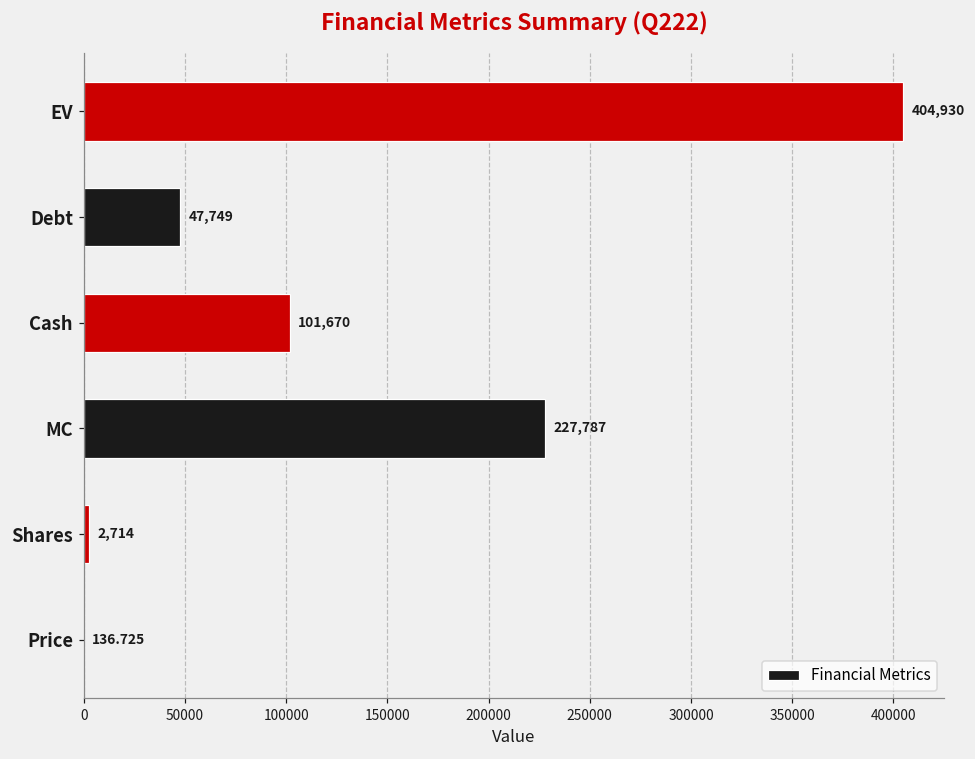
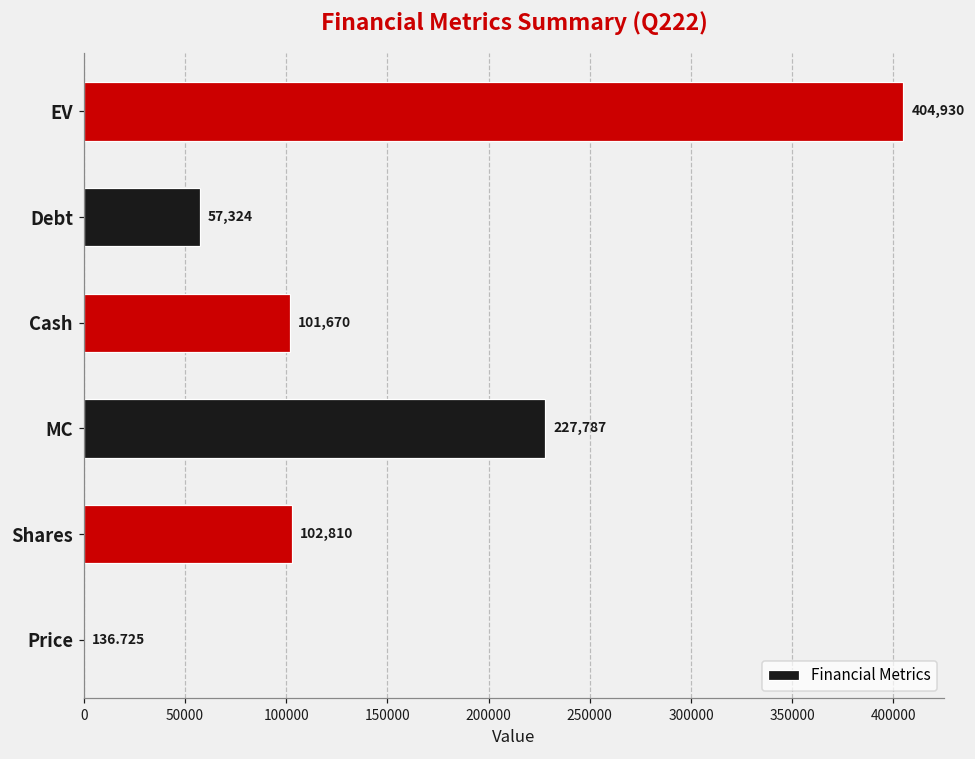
  {
    "EV": "404,930",
-   "Debt": "47,749",
+   "Debt": "57,324",
    "Cash": "101,670",
    "MC": "227,787",
-   "Shares": "2,714",
+   "Shares": "102,810",
    "Price": "136.725"
  }
